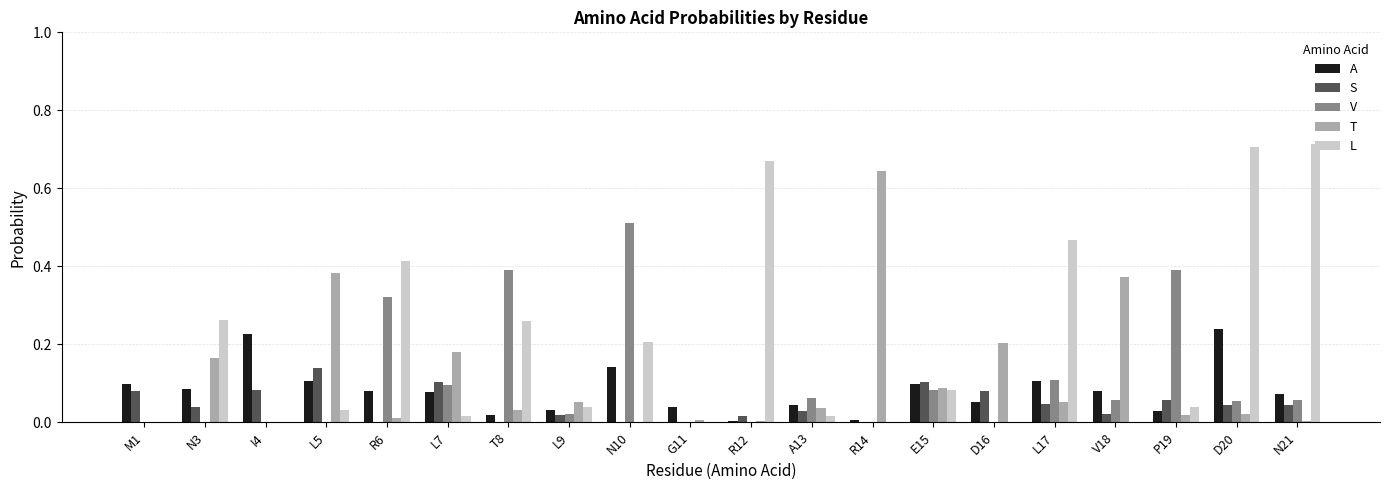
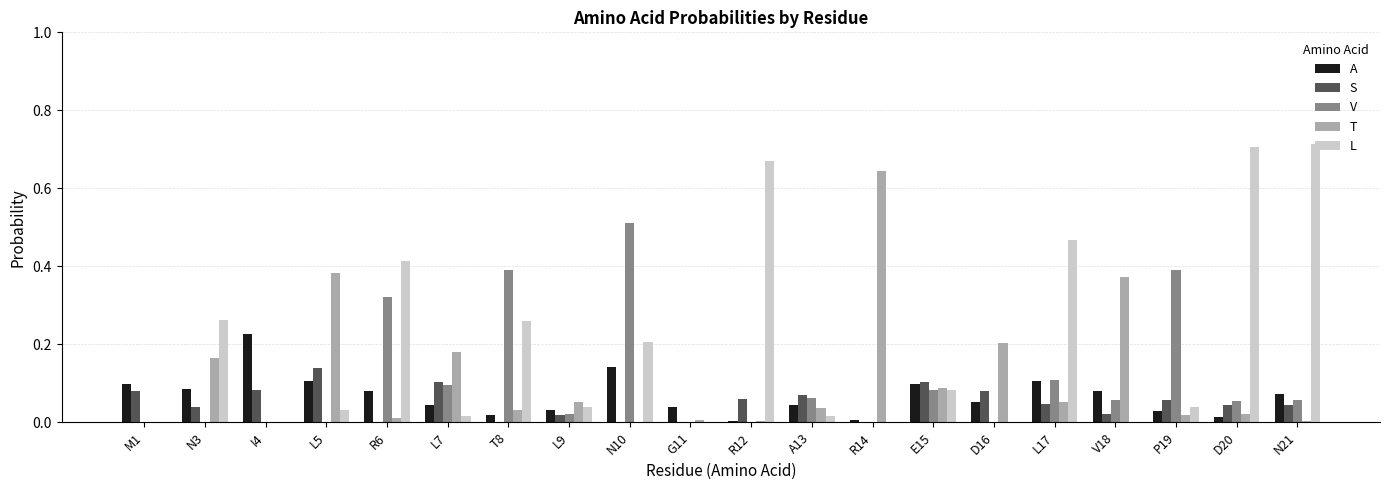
  {
    "A": {
      "M1": 0.10,
      "N3": 0.09,
      "I4": 0.23,
      "L5": 0.11,
      "R6": 0.08,
-     "L7": 0.08,
+     "L7": 0.05,
      "T8": 0.02,
      "L9": 0.03,
      "N10": 0.14,
      "G11": 0.04,
      "A13": 0.04,
      "E15": 0.10,
      "D16": 0.05,
      "L17": 0.11,
      "V18": 0.08,
      "P19": 0.03,
-     "D20": 0.24,
+     "D20": 0.01,
      "N21": 0.07
    },
    "S": {
      "M1": 0.08,
      "N3": 0.04,
      "I4": 0.08,
      "L5": 0.14,
      "R6": 0.00,
      "L7": 0.10,
      "L9": 0.02,
      "N10": 0.00,
-     "R12": 0.02,
-     "A13": 0.03,
+     "R12": 0.06,
+     "A13": 0.07,
      "R14": 0.00,
      "E15": 0.10,
      "D16": 0.08,
      "L17": 0.05,
      "V18": 0.02,
      "P19": 0.06,
      "D20": 0.05,
      "N21": 0.05
    }
  }
